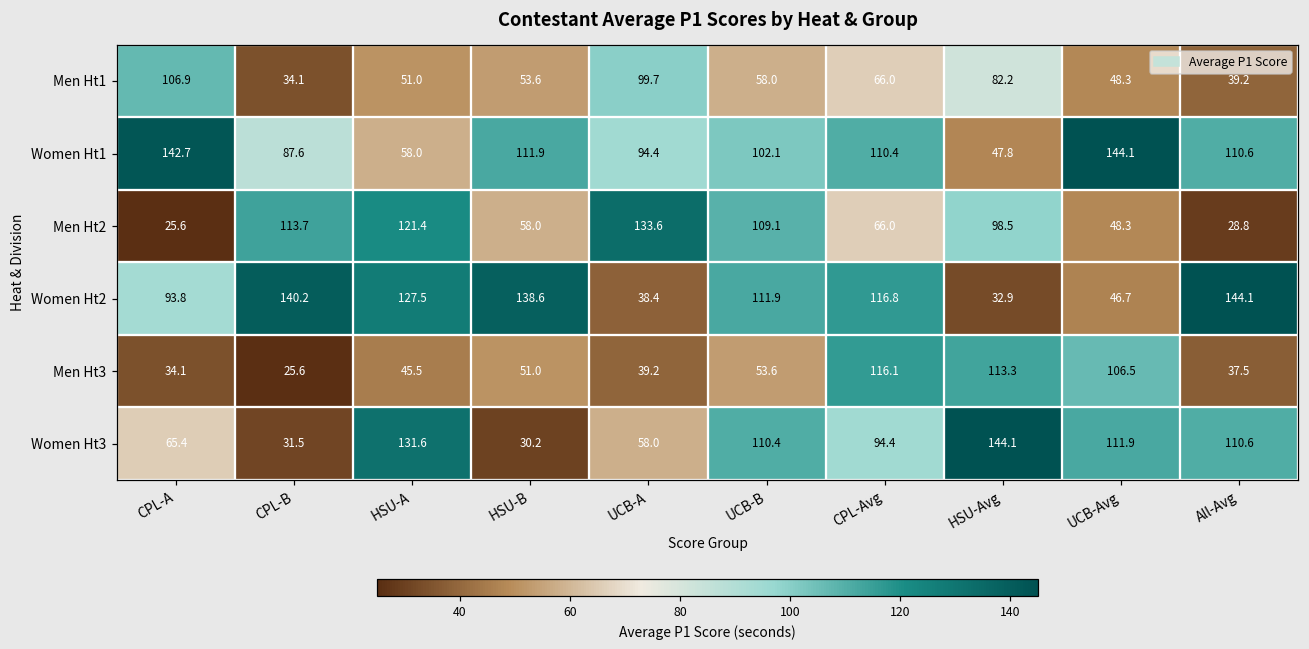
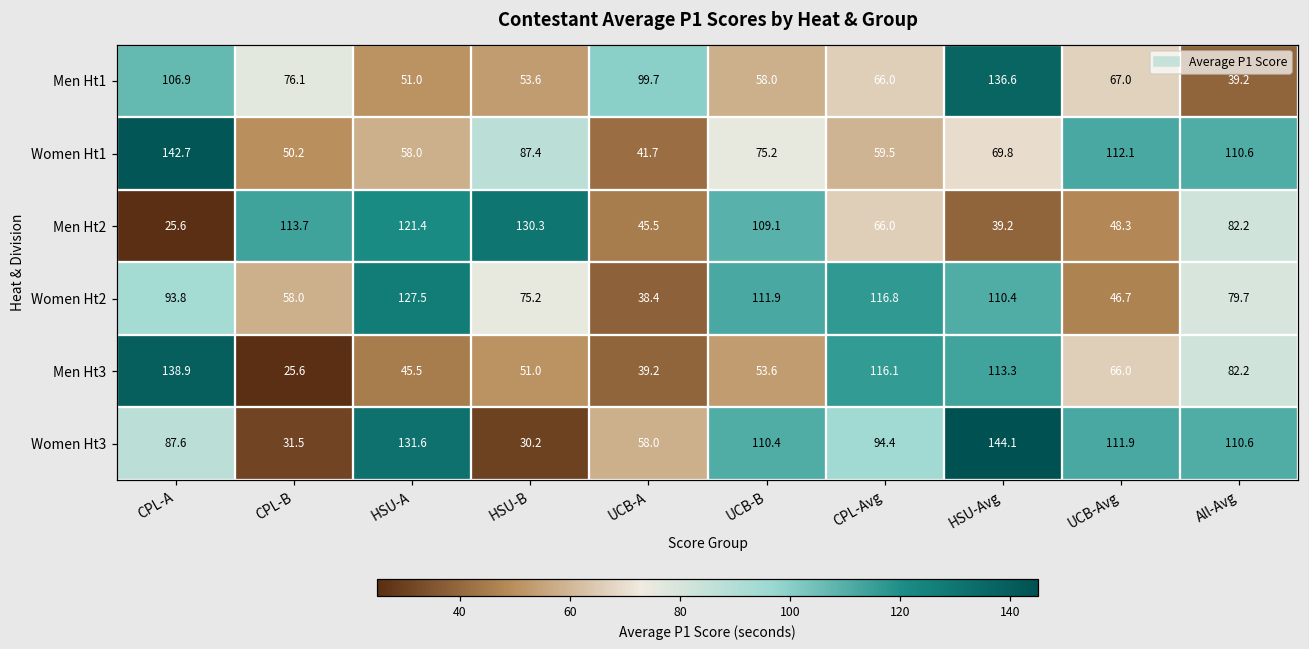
  {
    "Men Ht1": {
      "CPL-A": 106.9,
-     "CPL-B": 34.1,
+     "CPL-B": 76.1,
      "HSU-A": 51.0,
      "HSU-B": 53.6,
      "UCB-A": 99.7,
      "UCB-B": 58.0,
      "CPL-Avg": 66.0,
-     "HSU-Avg": 82.2,
-     "UCB-Avg": 48.3,
+     "HSU-Avg": 136.6,
+     "UCB-Avg": 67.0,
      "All-Avg": 39.2
    },
    "Women Ht1": {
      "CPL-A": 142.7,
-     "CPL-B": 87.6,
+     "CPL-B": 50.2,
      "HSU-A": 58.0,
-     "HSU-B": 111.9,
-     "UCB-A": 94.4,
-     "UCB-B": 102.1,
-     "CPL-Avg": 110.4,
-     "HSU-Avg": 47.8,
-     "UCB-Avg": 144.1,
+     "HSU-B": 87.4,
+     "UCB-A": 41.7,
+     "UCB-B": 75.2,
+     "CPL-Avg": 59.5,
+     "HSU-Avg": 69.8,
+     "UCB-Avg": 112.1,
      "All-Avg": 110.6
    },
    "Men Ht2": {
      "CPL-A": 25.6,
      "CPL-B": 113.7,
      "HSU-A": 121.4,
-     "HSU-B": 58.0,
-     "UCB-A": 133.6,
+     "HSU-B": 130.3,
+     "UCB-A": 45.5,
      "UCB-B": 109.1,
      "CPL-Avg": 66.0,
-     "HSU-Avg": 98.5,
+     "HSU-Avg": 39.2,
      "UCB-Avg": 48.3,
-     "All-Avg": 28.8
+     "All-Avg": 82.2
    },
    "Women Ht2": {
      "CPL-A": 93.8,
-     "CPL-B": 140.2,
+     "CPL-B": 58.0,
      "HSU-A": 127.5,
-     "HSU-B": 138.6,
+     "HSU-B": 75.2,
      "UCB-A": 38.4,
      "UCB-B": 111.9,
      "CPL-Avg": 116.8,
-     "HSU-Avg": 32.9,
+     "HSU-Avg": 110.4,
      "UCB-Avg": 46.7,
-     "All-Avg": 144.1
+     "All-Avg": 79.7
    },
    "Men Ht3": {
-     "CPL-A": 34.1,
+     "CPL-A": 138.9,
      "CPL-B": 25.6,
      "HSU-A": 45.5,
      "HSU-B": 51.0,
      "UCB-A": 39.2,
      "UCB-B": 53.6,
      "CPL-Avg": 116.1,
      "HSU-Avg": 113.3,
-     "UCB-Avg": 106.5,
-     "All-Avg": 37.5
+     "UCB-Avg": 66.0,
+     "All-Avg": 82.2
    },
    "Women Ht3": {
-     "CPL-A": 65.4,
+     "CPL-A": 87.6,
      "CPL-B": 31.5,
      "HSU-A": 131.6,
      "HSU-B": 30.2,
      "UCB-A": 58.0,
      "UCB-B": 110.4,
      "CPL-Avg": 94.4,
      "HSU-Avg": 144.1,
      "UCB-Avg": 111.9,
      "All-Avg": 110.6
    }
  }
